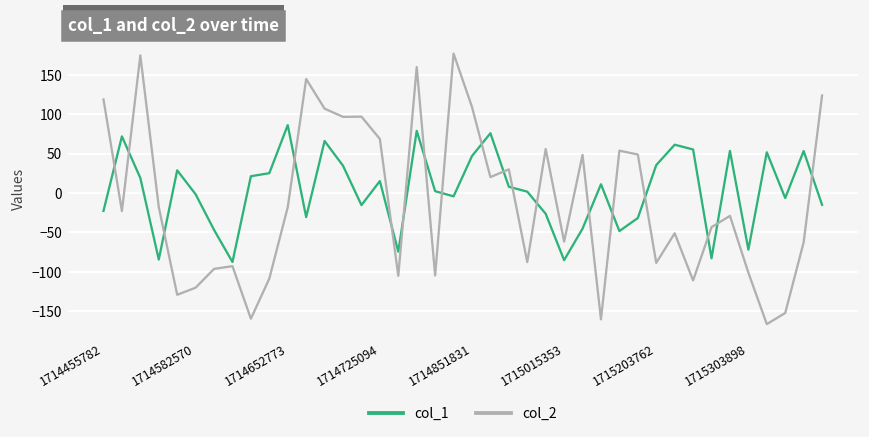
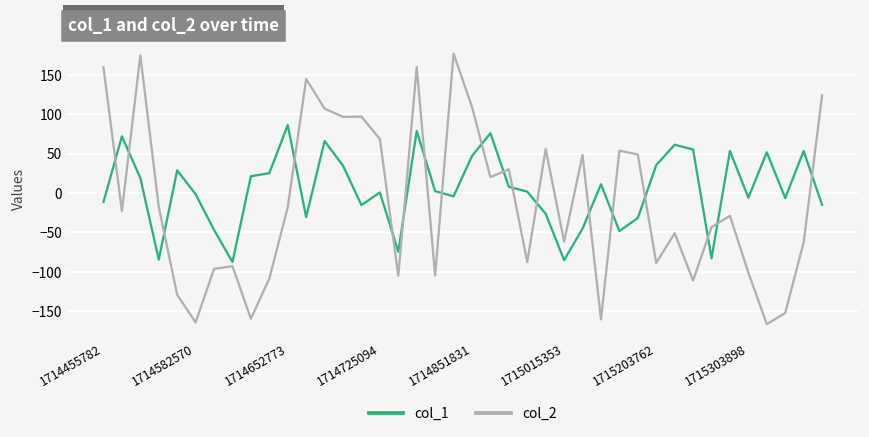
  {
    "col_1": {
-     "1714455782": -20,
+     "1714455782": -10,
      "1714582570": 0,
      "1714652773": 90,
-     "1714725094": 20,
+     "1714725094": 0,
      "1714851831": 50,
      "1715015353": -90,
      "1715203762": 40,
-     "1715303898": -70
+     "1715303898": -10
    },
    "col_2": {
-     "1714455782": 120,
-     "1714582570": -120,
+     "1714455782": 160,
+     "1714582570": -160,
      "1714652773": -20,
      "1714725094": 70,
      "1714851831": 110,
      "1715015353": -60,
      "1715203762": -90,
      "1715303898": -100
    }
  }
